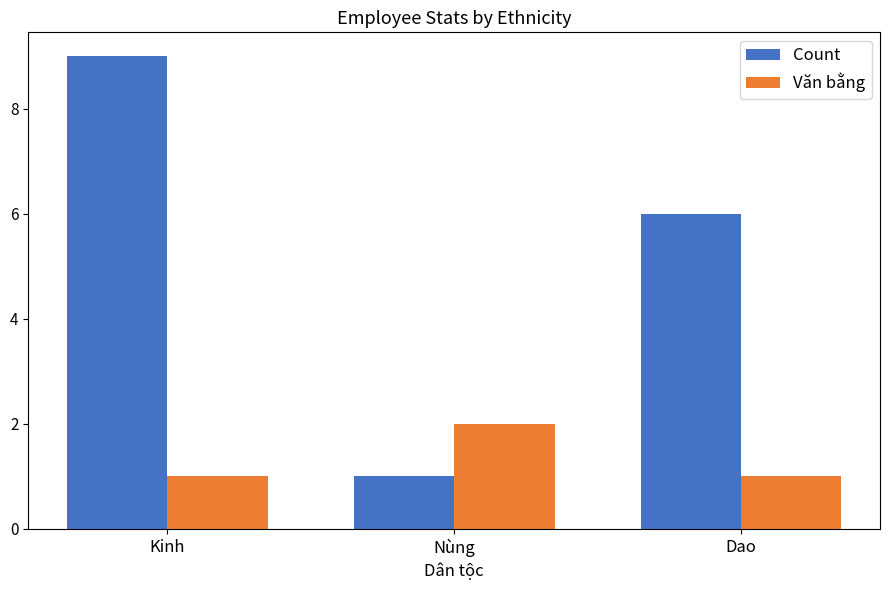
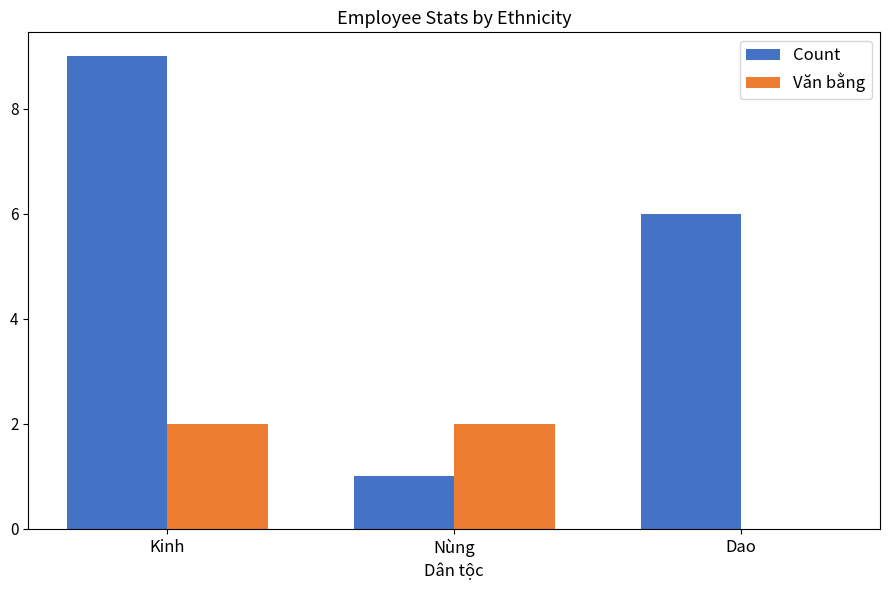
  {
    "Count": {
      "Kinh": 9,
      "Nùng": 1,
      "Dao": 6
    },
    "Văn bằng": {
-     "Kinh": 1,
+     "Kinh": 2,
      "Nùng": 2,
-     "Dao": 1
+     "Dao": 0
    }
  }
